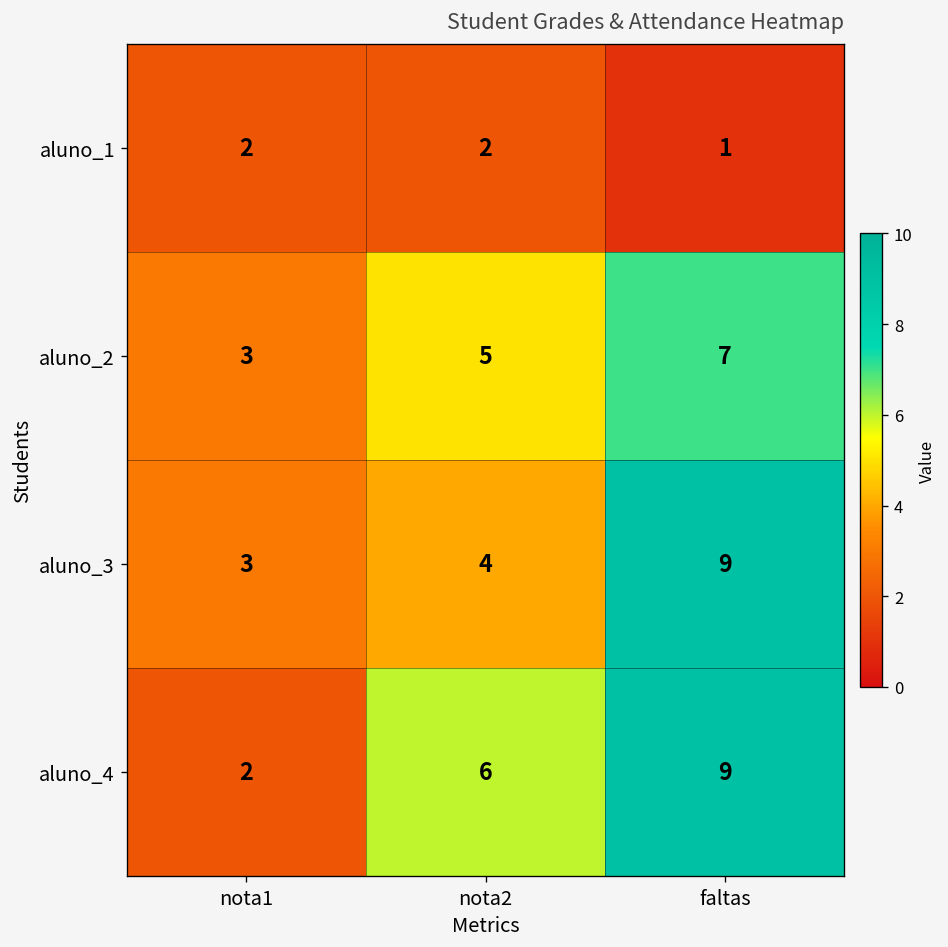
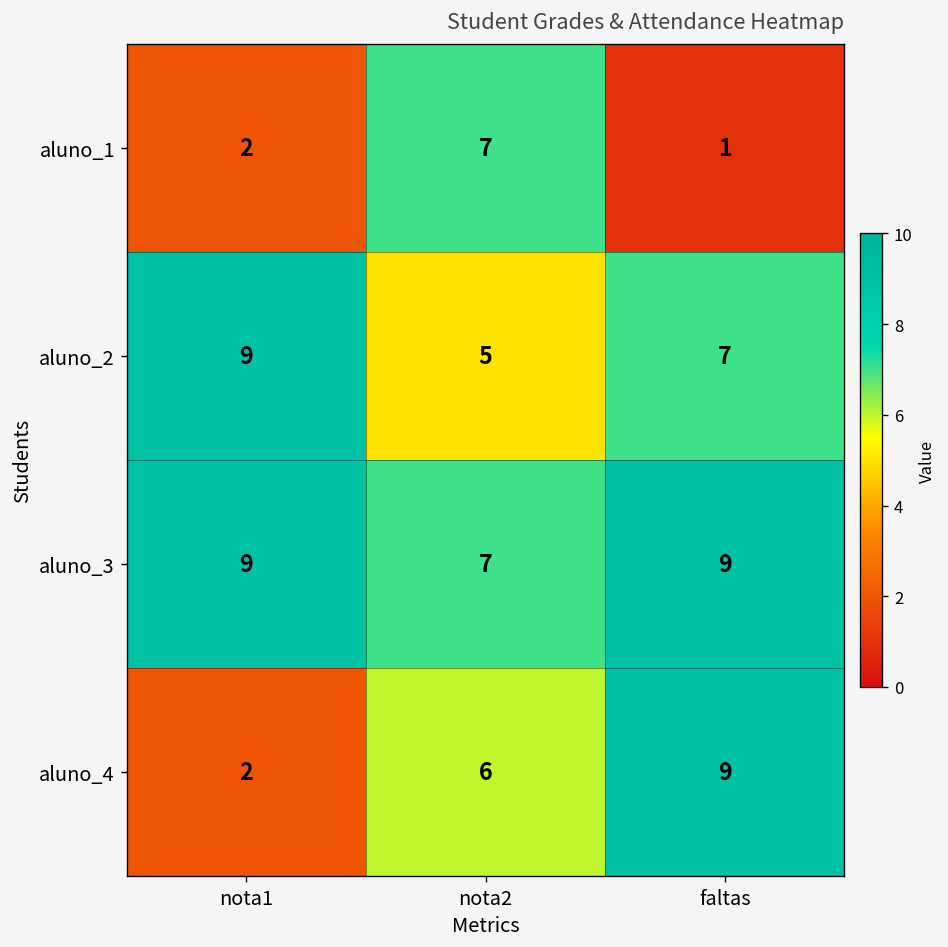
  {
    "aluno_1": {
      "nota1": 2,
-     "nota2": 2,
+     "nota2": 7,
      "faltas": 1
    },
    "aluno_2": {
-     "nota1": 3,
+     "nota1": 9,
      "nota2": 5,
      "faltas": 7
    },
    "aluno_3": {
-     "nota1": 3,
-     "nota2": 4,
+     "nota1": 9,
+     "nota2": 7,
      "faltas": 9
    },
    "aluno_4": {
      "nota1": 2,
      "nota2": 6,
      "faltas": 9
    }
  }
